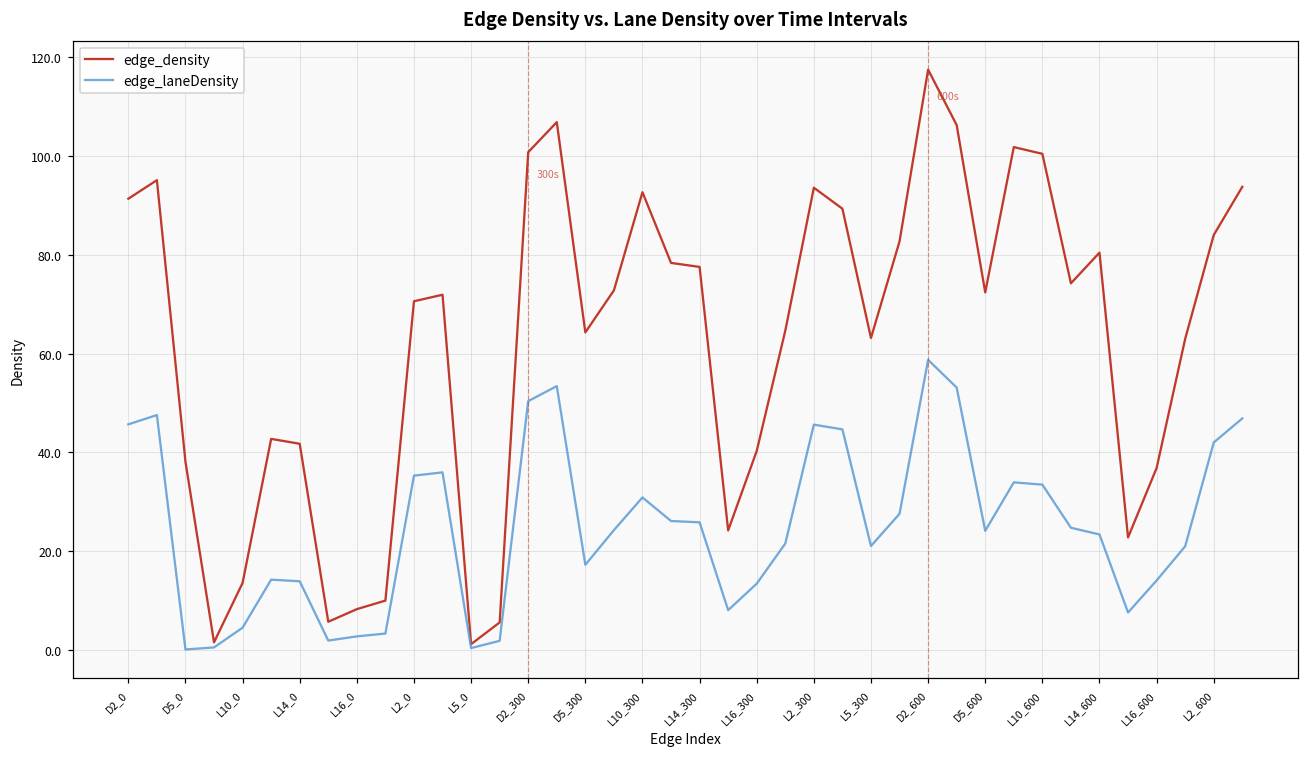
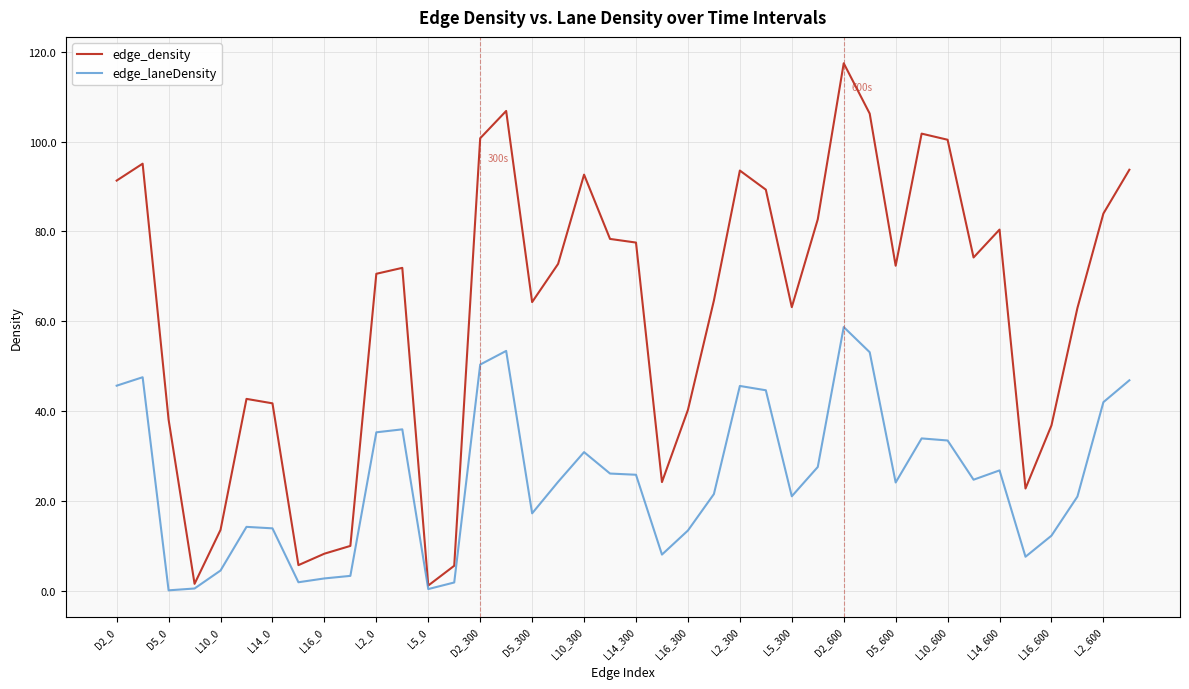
  {
    "edge_density": {
      "D2_0": 91,
      "D5_0": 38,
      "L10_0": 14,
      "L14_0": 42,
      "L16_0": 8,
      "L2_0": 71,
      "L5_0": 1,
      "D5_300": 64,
      "L10_300": 93,
      "L14_300": 78,
      "L16_300": 40,
      "L2_300": 94,
      "L5_300": 63,
      "D5_600": 72,
      "L10_600": 100,
      "L14_600": 80,
      "L16_600": 37,
      "L2_600": 84
    },
    "edge_laneDensity": {
      "D2_0": 46,
      "D5_0": 0,
      "L10_0": 5,
      "L14_0": 14,
      "L16_0": 3,
      "L2_0": 35,
      "L5_0": 0,
      "D2_300": 50,
      "D5_300": 17,
      "L10_300": 31,
      "L14_300": 26,
      "L16_300": 13,
      "L2_300": 46,
      "L5_300": 21,
      "D2_600": 59,
      "D5_600": 24,
      "L10_600": 33,
-     "L14_600": 23,
-     "L16_600": 14,
+     "L14_600": 27,
+     "L16_600": 12,
      "L2_600": 42
    }
  }
